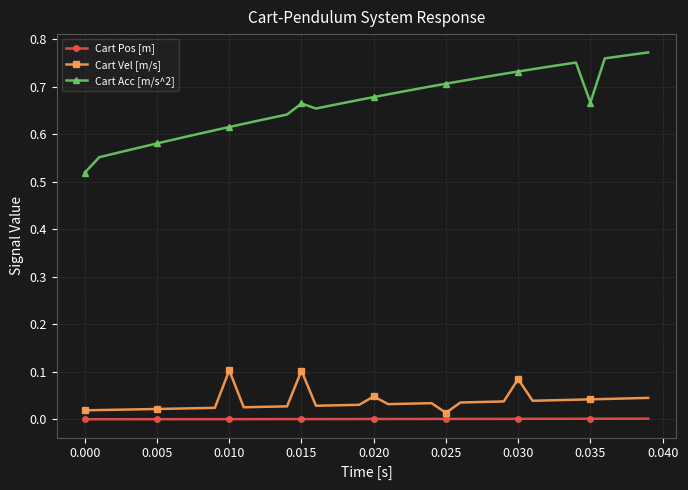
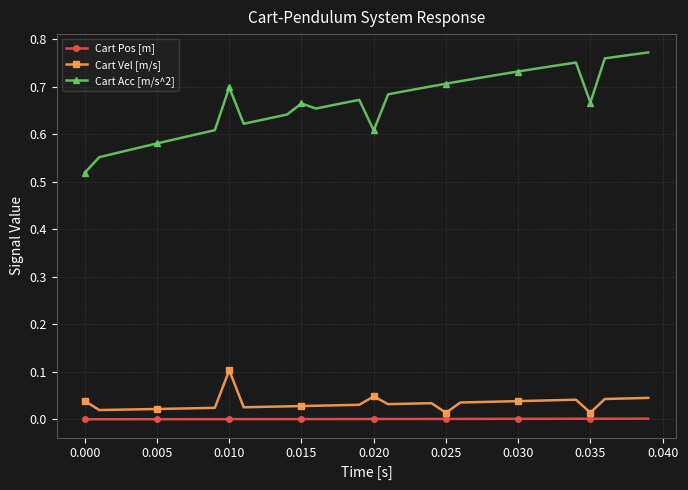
  {
    "Cart Pos [m]": {
      "0.000": 0.00,
      "0.005": 0.00,
      "0.010": 0.00,
      "0.015": 0.00,
      "0.020": 0.00,
      "0.025": 0.00,
      "0.030": 0.00,
      "0.035": 0.00
    },
    "Cart Vel [m/s]": {
-     "0.000": 0.02,
+     "0.000": 0.04,
      "0.005": 0.02,
      "0.010": 0.10,
-     "0.015": 0.10,
+     "0.015": 0.03,
      "0.020": 0.05,
      "0.025": 0.01,
-     "0.030": 0.09,
-     "0.035": 0.04
+     "0.030": 0.04,
+     "0.035": 0.01
    },
    "Cart Acc [m/s^2]": {
      "0.000": 0.52,
      "0.005": 0.58,
-     "0.010": 0.62,
+     "0.010": 0.70,
      "0.015": 0.67,
-     "0.020": 0.68,
+     "0.020": 0.61,
      "0.025": 0.71,
      "0.030": 0.73,
      "0.035": 0.67
    }
  }
